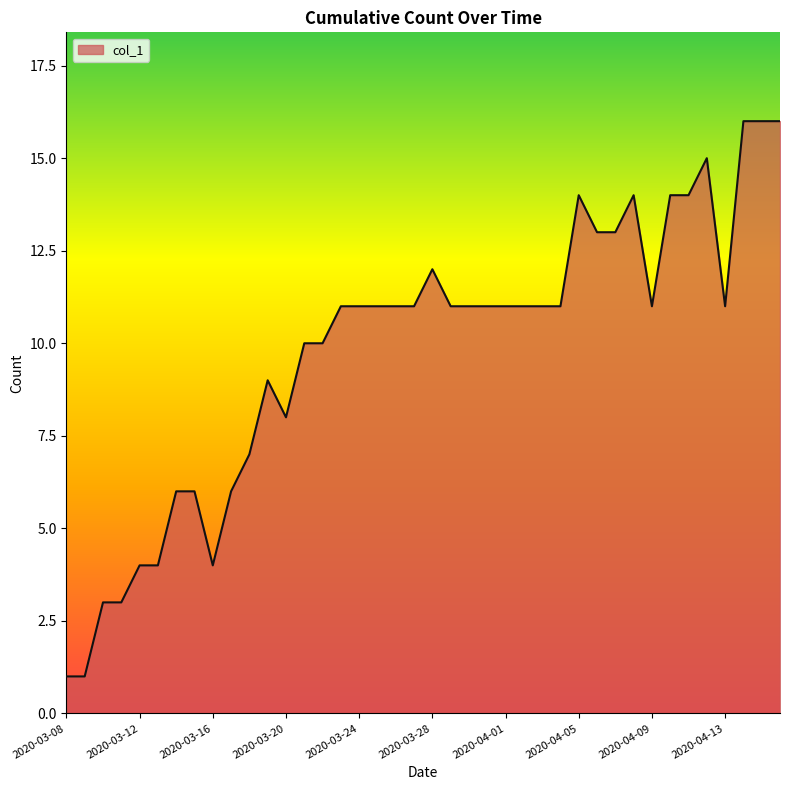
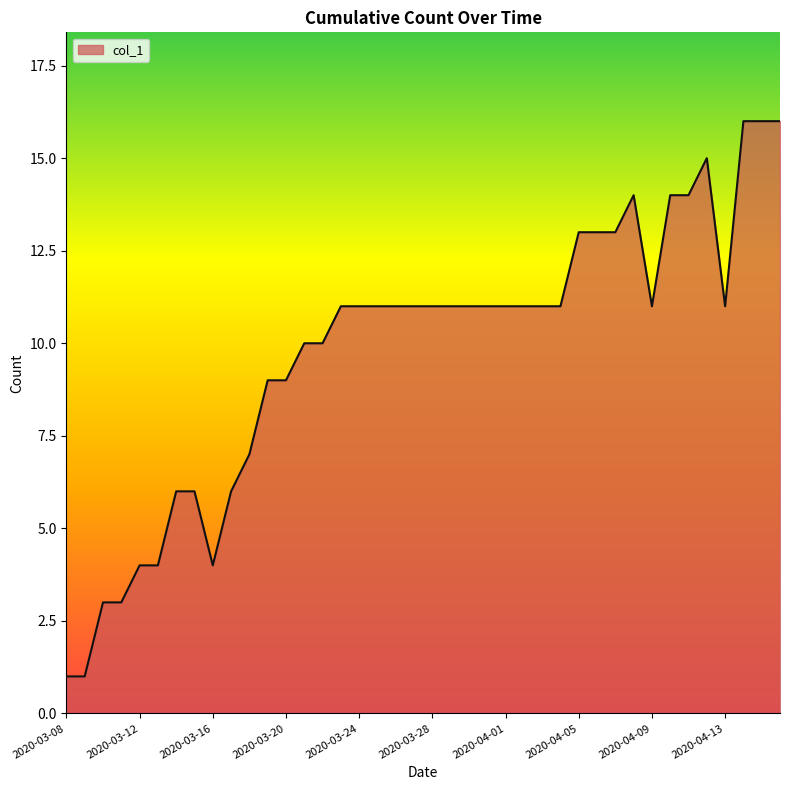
  {
    "2020-03-08": 1,
    "2020-03-12": 4,
    "2020-03-16": 4,
-   "2020-03-20": 8,
+   "2020-03-20": 9,
    "2020-03-24": 11,
-   "2020-03-28": 12,
+   "2020-03-28": 11,
    "2020-04-01": 11,
-   "2020-04-05": 14,
+   "2020-04-05": 13,
    "2020-04-09": 11,
    "2020-04-13": 11
  }
